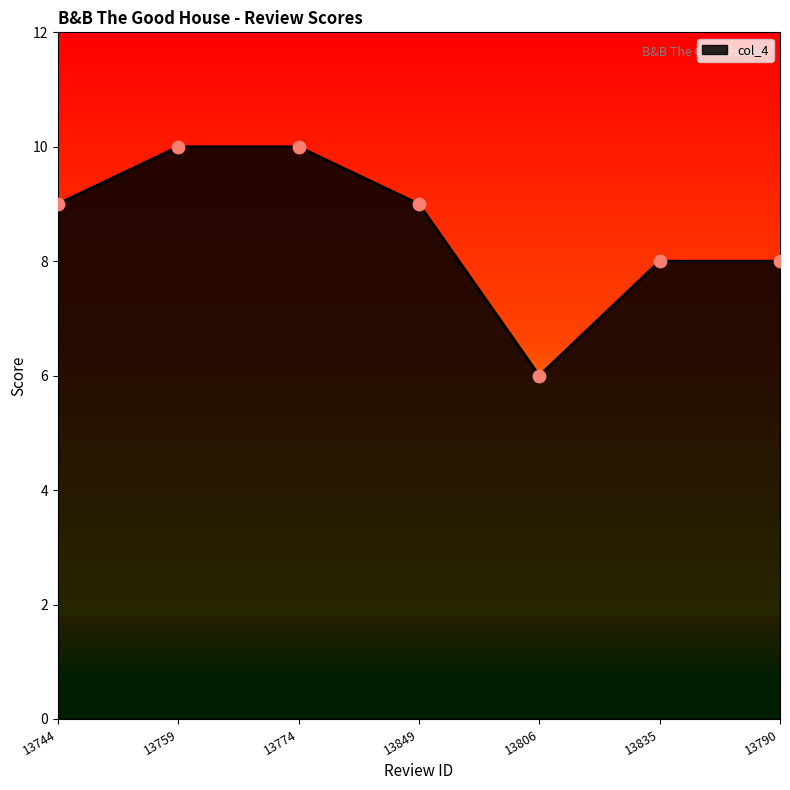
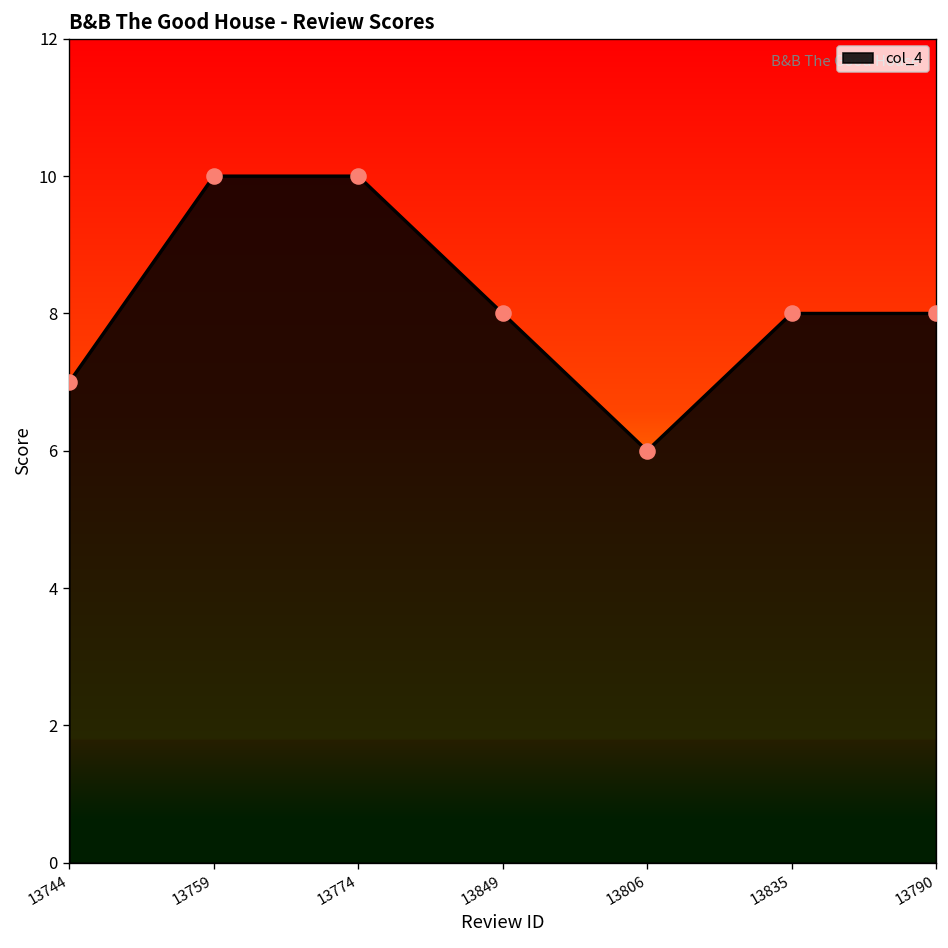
  {
-   "13744": 9,
+   "13744": 7,
    "13759": 10,
    "13774": 10,
-   "13849": 9,
+   "13849": 8,
    "13806": 6,
    "13835": 8,
    "13790": 8
  }
